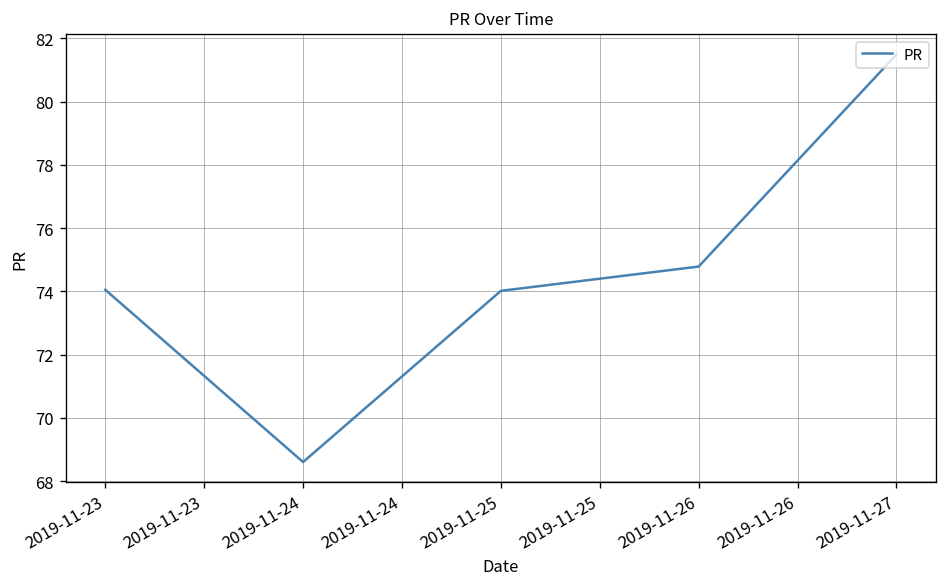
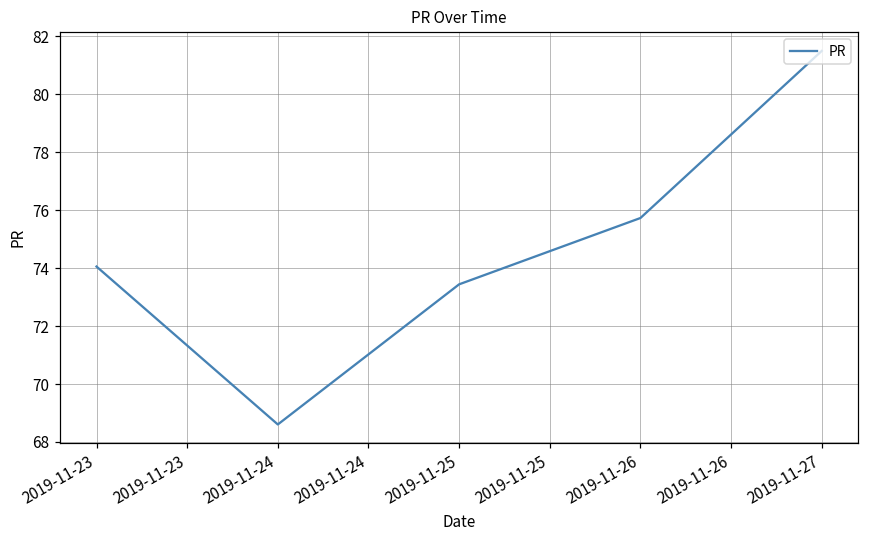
  {
    "2019-11-23": 74.1,
    "2019-11-24": 68.6,
-   "2019-11-25": 74.0,
-   "2019-11-26": 74.8
+   "2019-11-25": 73.4,
+   "2019-11-26": 75.7
  }
